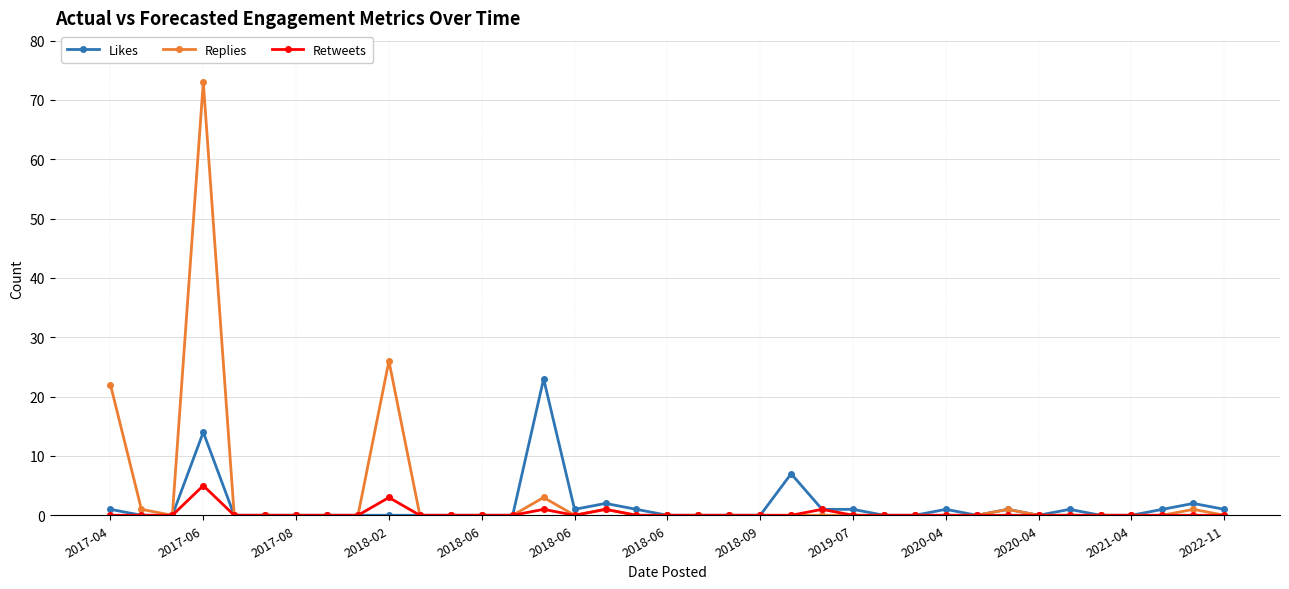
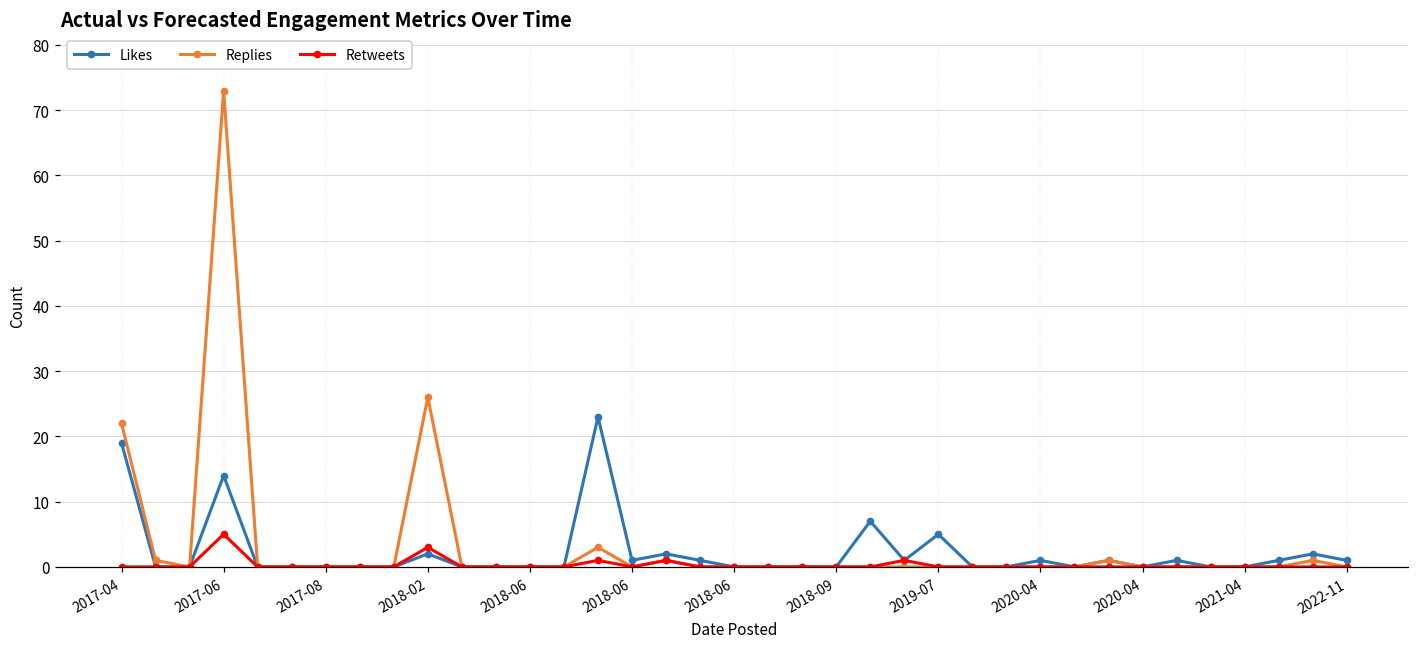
  {
    "Likes": {
-     "2017-04": 1,
-     "2018-02": 0,
-     "2019-07": 1,
+     "2017-04": 19,
+     "2018-02": 2,
+     "2019-07": 5,
      "2022-11": 1
    },
    "Replies": {
      "2017-04": 22,
      "2018-02": 26
    },
    "Retweets": {
      "2017-04": 0,
      "2018-02": 3
    }
  }
